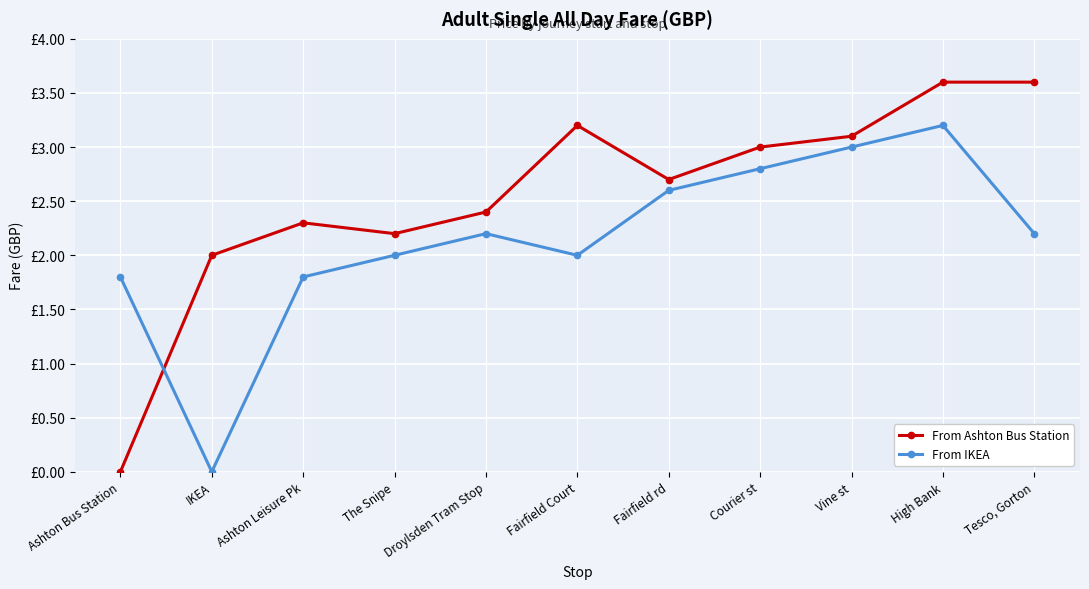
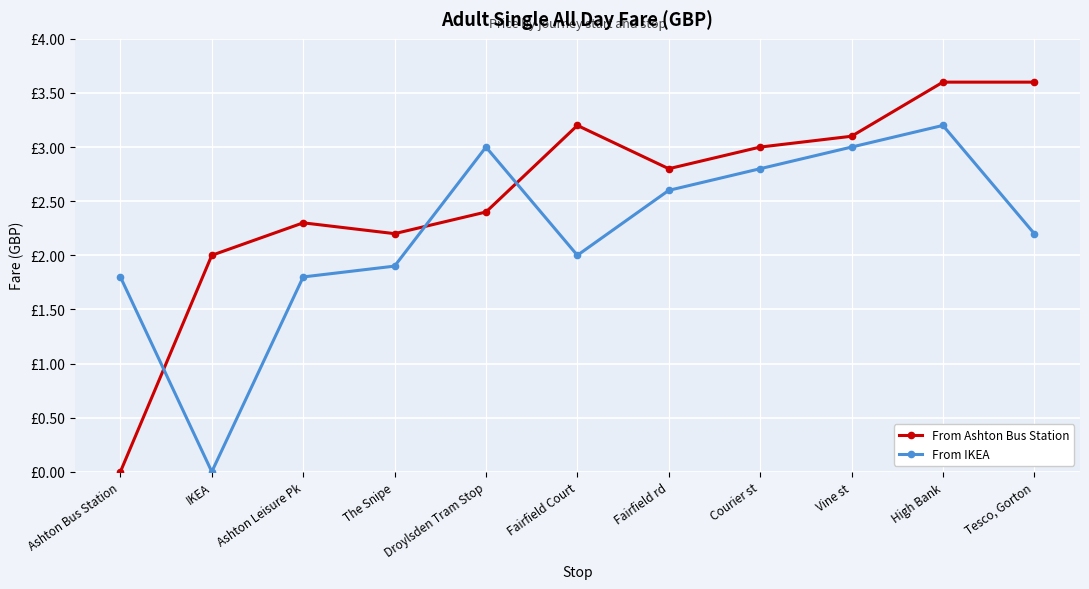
  {
    "From Ashton Bus Station": {
      "Ashton Bus Station": "£0.0",
      "IKEA": "£2.0",
      "Ashton Leisure Pk": "£2.3",
      "The Snipe": "£2.2",
      "Droylsden Tram Stop": "£2.4",
      "Fairfield Court": "£3.2",
-     "Fairfield rd": "£2.7",
+     "Fairfield rd": "£2.8",
      "Courier st": "£3.0",
      "Vine st": "£3.1",
      "High Bank": "£3.6",
      "Tesco, Gorton": "£3.6"
    },
    "From IKEA": {
      "Ashton Bus Station": "£1.8",
      "IKEA": "£0.0",
      "Ashton Leisure Pk": "£1.8",
-     "The Snipe": "£2.0",
-     "Droylsden Tram Stop": "£2.2",
+     "The Snipe": "£1.9",
+     "Droylsden Tram Stop": "£3.0",
      "Fairfield Court": "£2.0",
      "Fairfield rd": "£2.6",
      "Courier st": "£2.8",
      "Vine st": "£3.0",
      "High Bank": "£3.2",
      "Tesco, Gorton": "£2.2"
    }
  }
